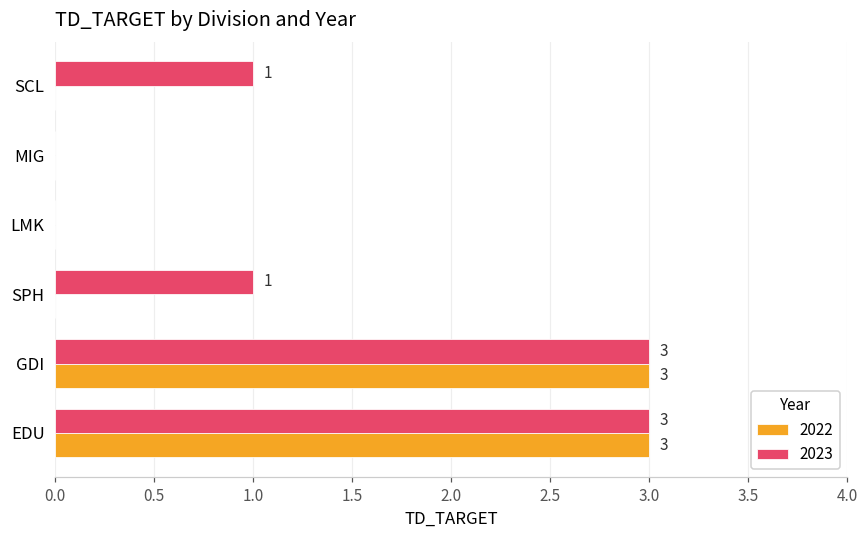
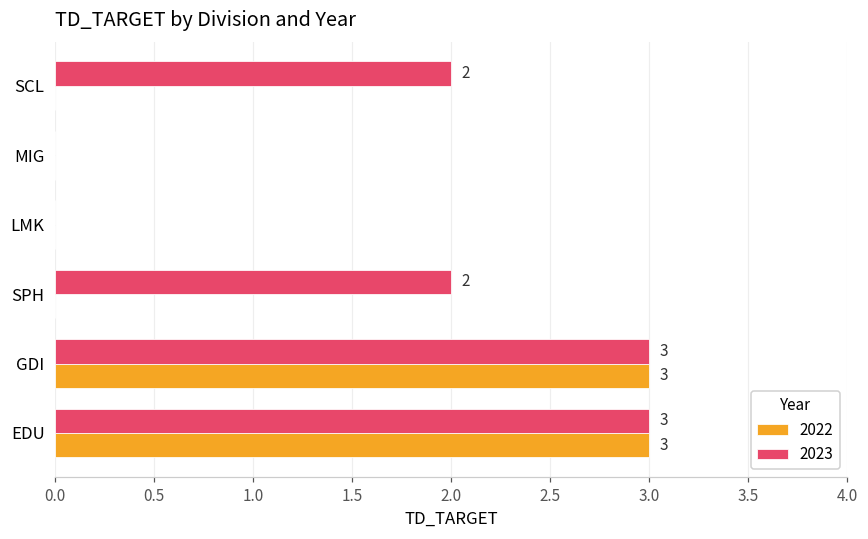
  {
    "2022": {
      "GDI": 3,
      "EDU": 3
    },
    "2023": {
-     "SCL": 1,
-     "SPH": 1,
+     "SCL": 2,
+     "SPH": 2,
      "GDI": 3,
      "EDU": 3
    }
  }
